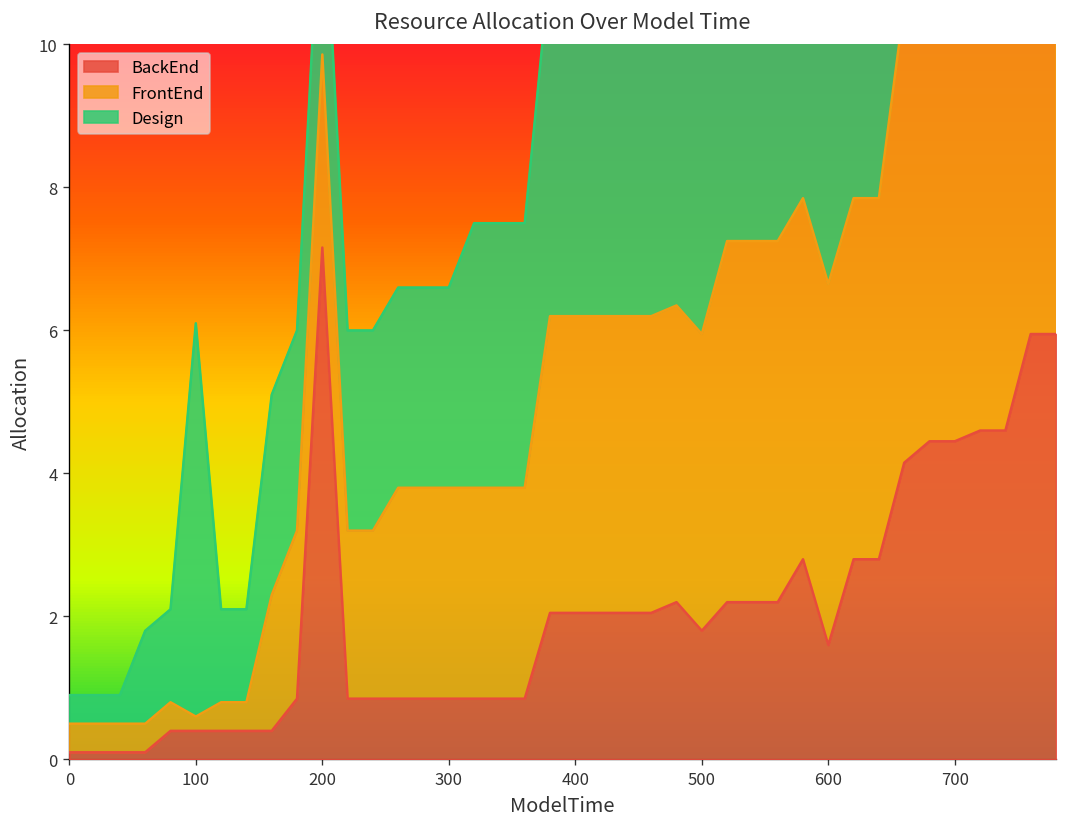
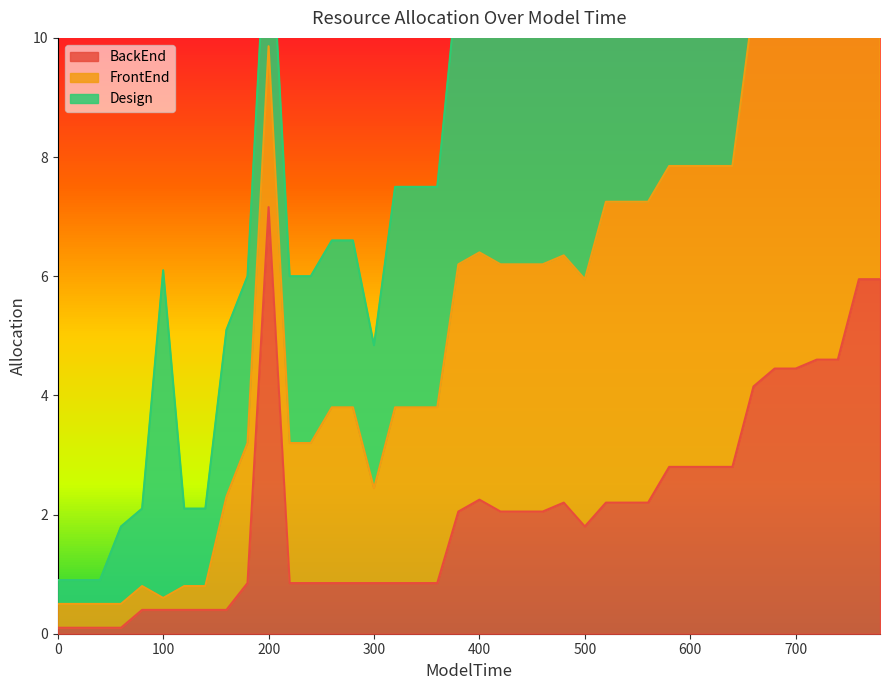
  {
    "BackEnd": {
      "0": 0.1,
      "100": 0.4,
      "200": 7.2,
      "300": 0.9,
-     "400": 2.1,
+     "400": 2.3,
      "500": 1.8,
-     "600": 1.6,
+     "600": 2.8,
      "700": 4.5
    },
    "FrontEnd": {
      "0": 0.4,
      "100": 0.2,
      "200": 2.7,
-     "300": 3.0,
+     "300": 1.6,
      "400": 4.2,
      "500": 4.2,
      "600": 5.1
    },
    "Design": {
      "0": 0.4,
      "100": 5.5,
-     "300": 2.8
+     "300": 2.4
    }
  }
